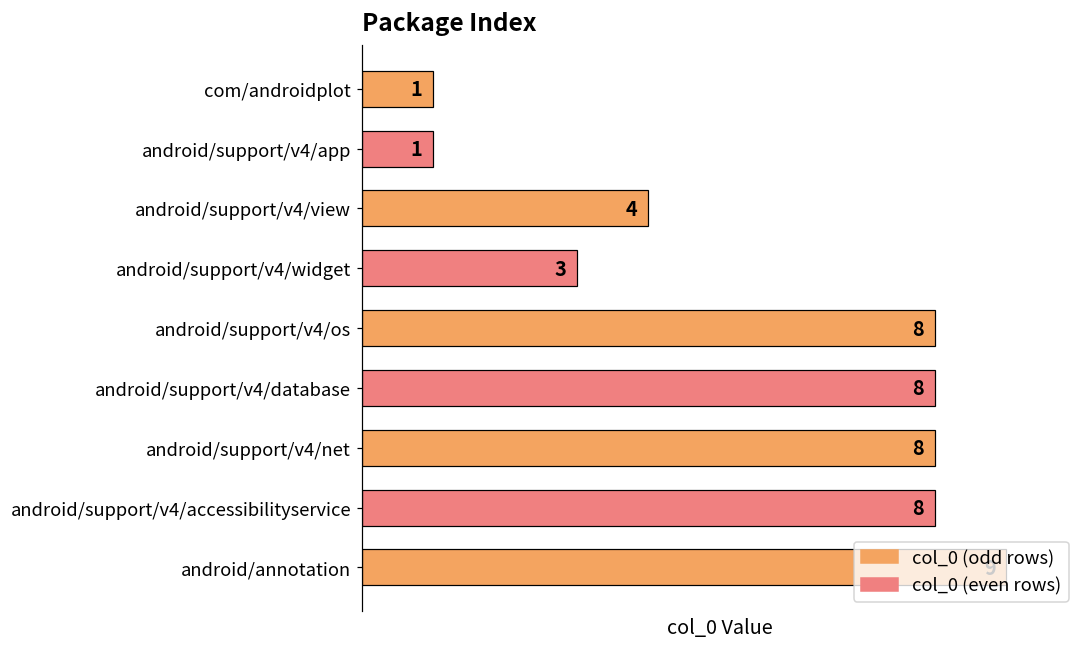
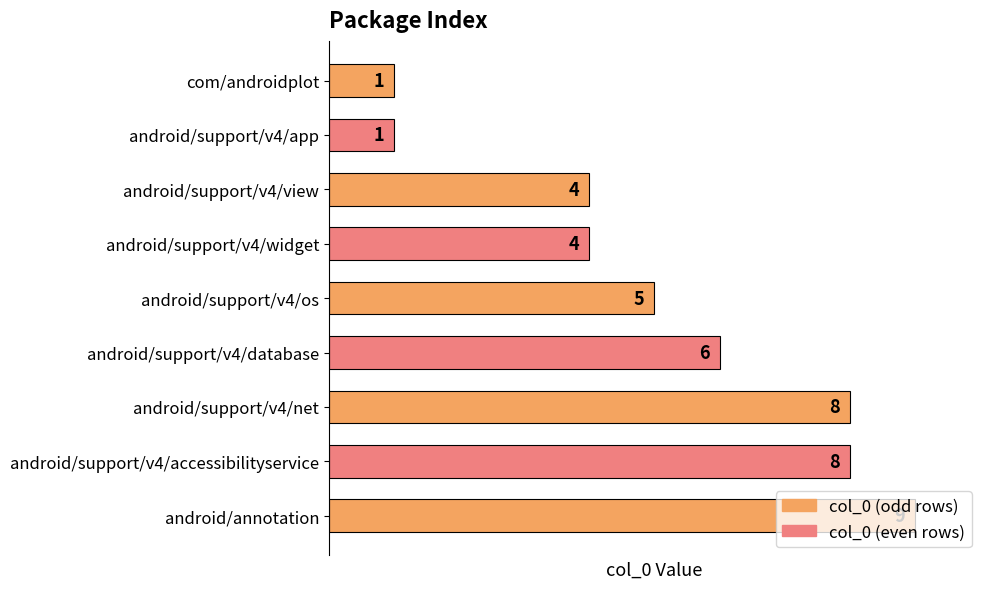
  {
    "com/androidplot": 1,
    "android/support/v4/app": 1,
    "android/support/v4/view": 4,
-   "android/support/v4/widget": 3,
-   "android/support/v4/os": 8,
-   "android/support/v4/database": 8,
+   "android/support/v4/widget": 4,
+   "android/support/v4/os": 5,
+   "android/support/v4/database": 6,
    "android/support/v4/net": 8,
    "android/support/v4/accessibilityservice": 8
  }
